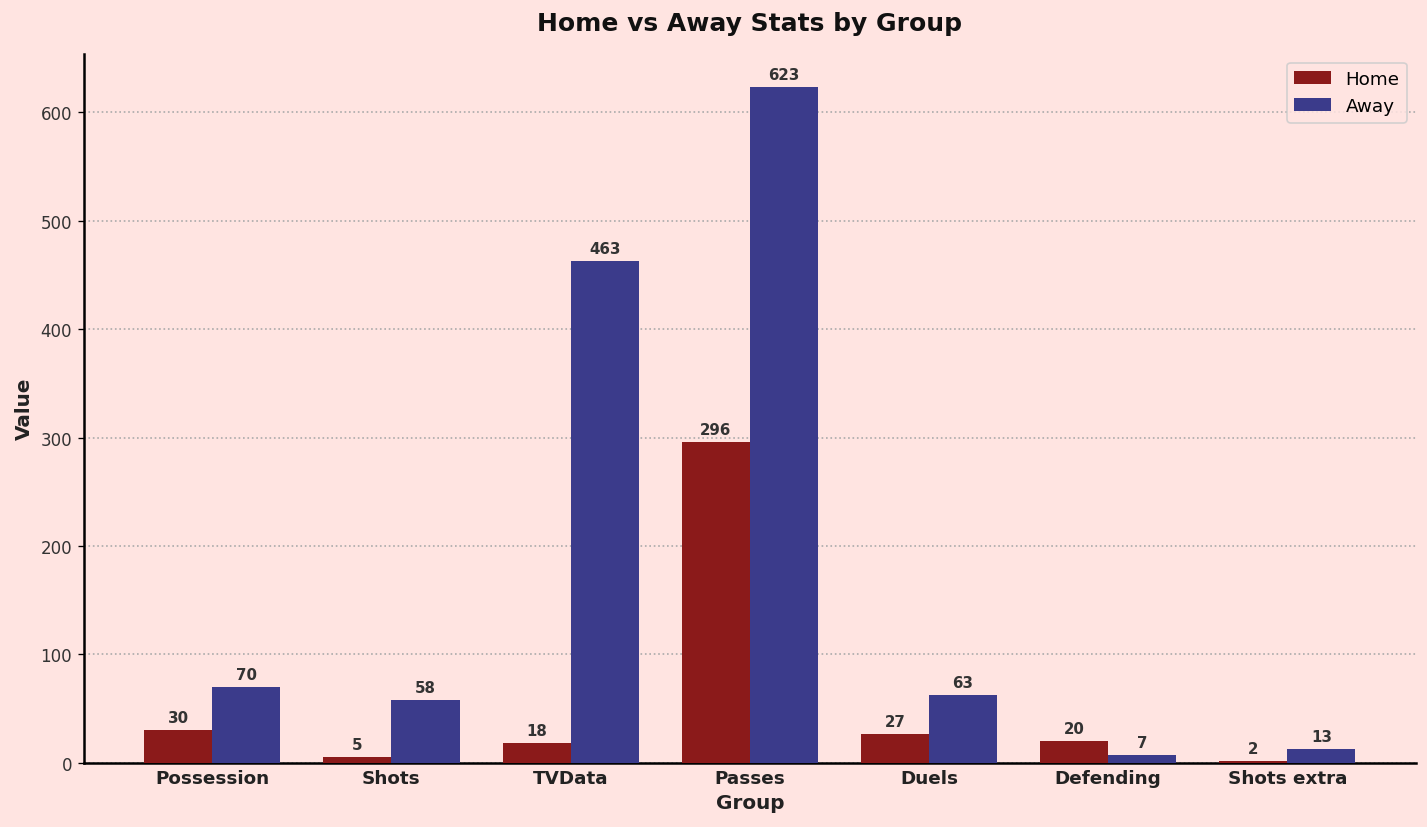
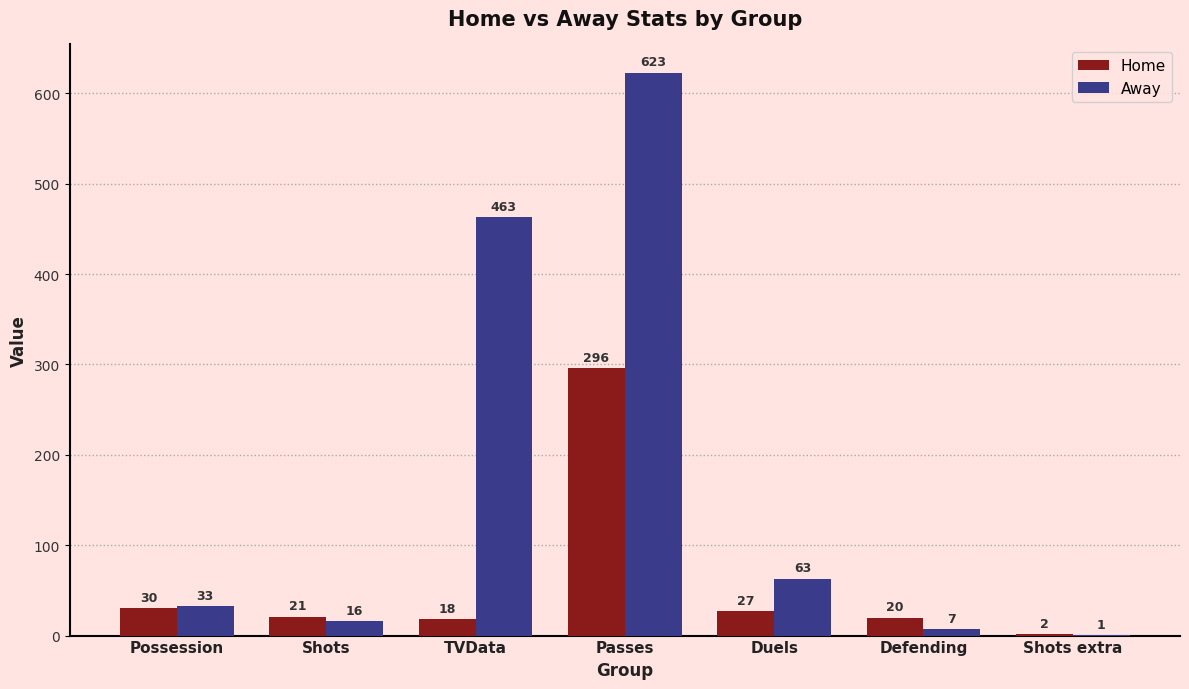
  {
    "Home": {
      "Possession": 30,
-     "Shots": 5,
+     "Shots": 21,
      "TVData": 18,
      "Passes": 296,
      "Duels": 27,
      "Defending": 20,
      "Shots extra": 2
    },
    "Away": {
-     "Possession": 70,
-     "Shots": 58,
+     "Possession": 33,
+     "Shots": 16,
      "TVData": 463,
      "Passes": 623,
      "Duels": 63,
      "Defending": 7,
-     "Shots extra": 13
+     "Shots extra": 1
    }
  }
